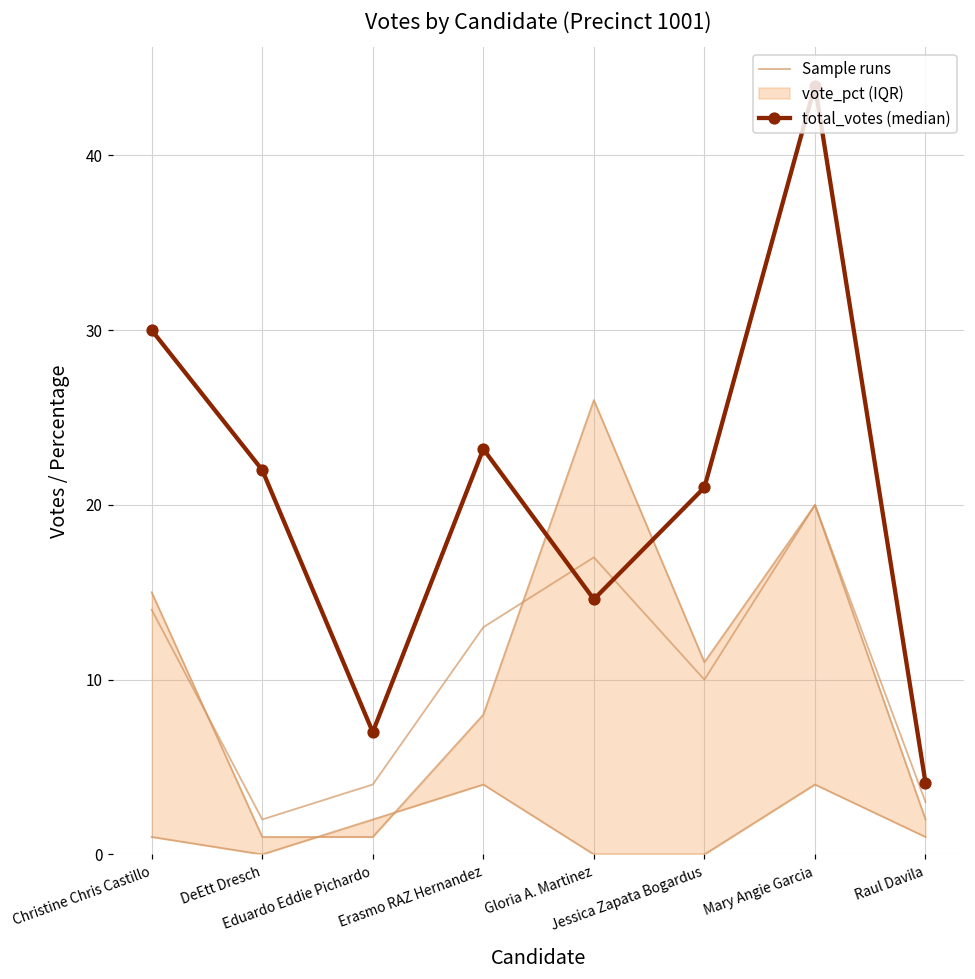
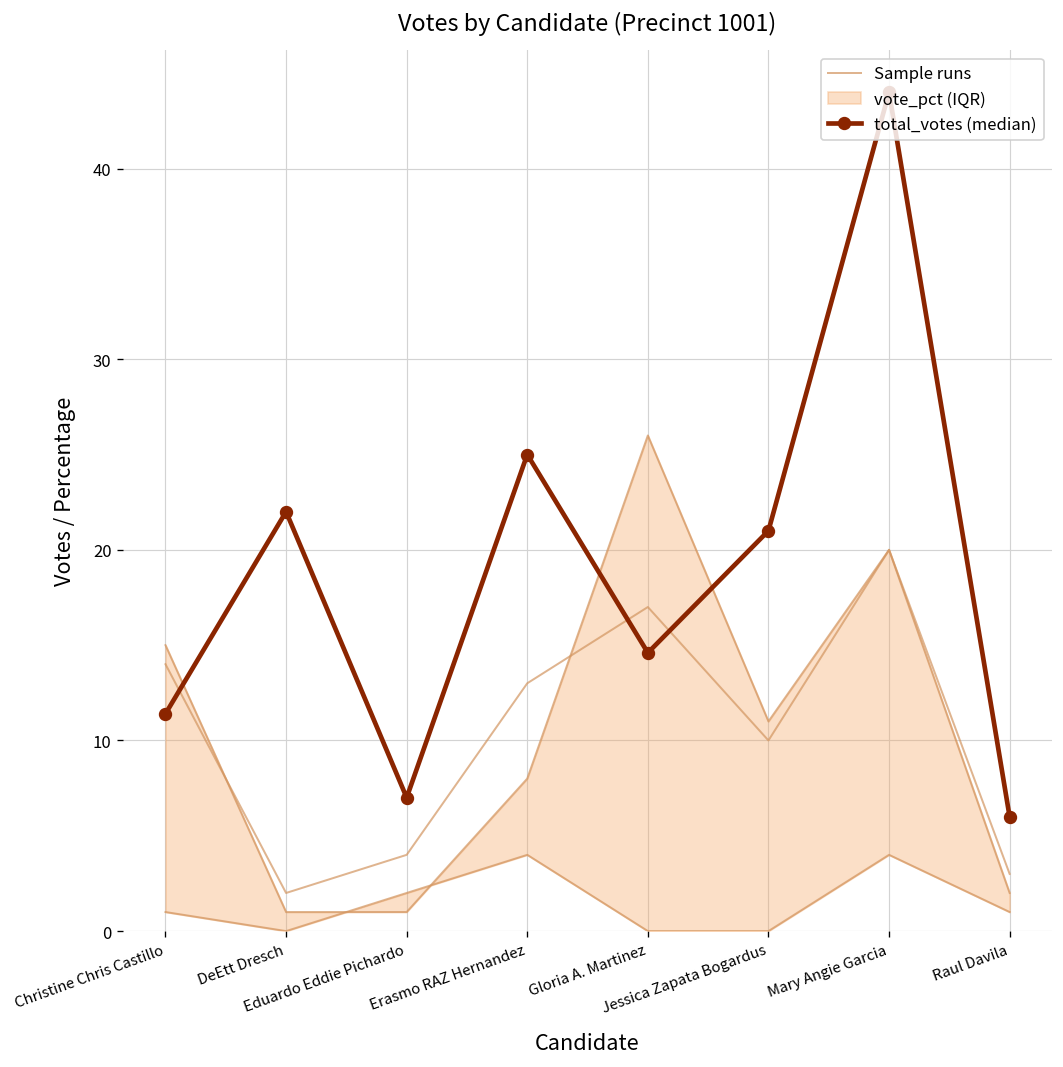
  {
    "total_votes (median)": {
-     "Christine Chris Castillo": 30.0,
+     "Christine Chris Castillo": 11.4,
      "DeEtt Dresch": 22.0,
      "Eduardo Eddie Pichardo": 7.0,
-     "Erasmo RAZ Hernandez": 23.2,
+     "Erasmo RAZ Hernandez": 25.0,
      "Gloria A. Martinez": 14.6,
      "Jessica Zapata Bogardus": 21.0,
-     "Raul Davila": 4.1
+     "Raul Davila": 6.0
    }
  }
